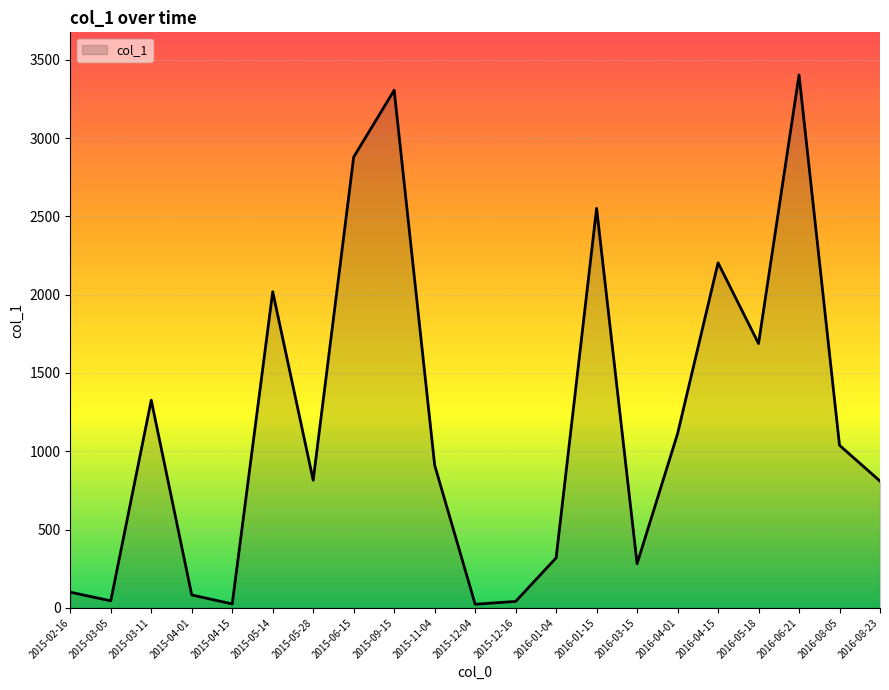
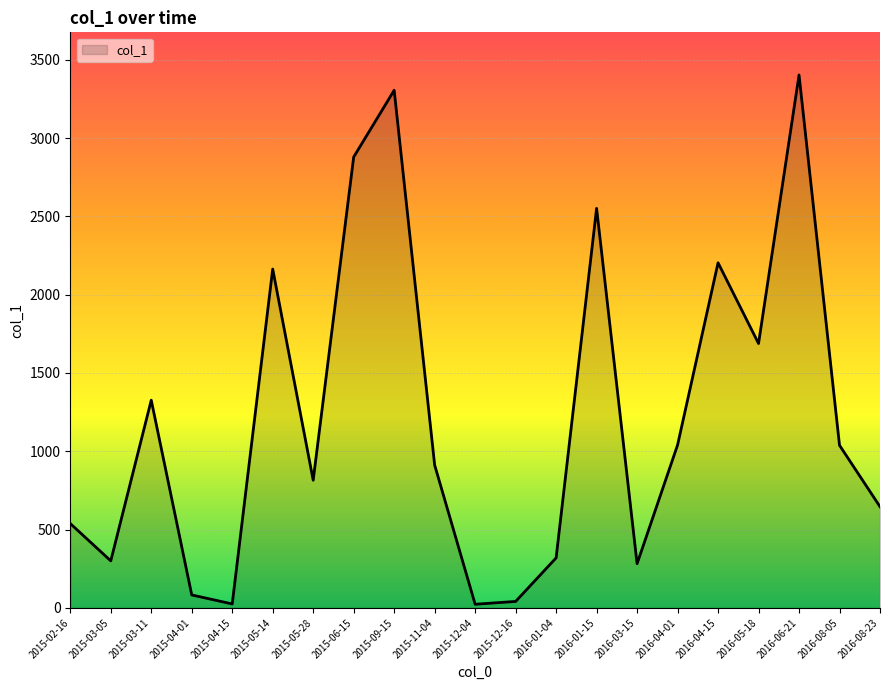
  {
-   "2015-02-16": 100,
-   "2015-03-05": 40,
+   "2015-02-16": 540,
+   "2015-03-05": 300,
    "2015-03-11": 1330,
    "2015-04-01": 80,
    "2015-04-15": 20,
-   "2015-05-14": 2020,
+   "2015-05-14": 2160,
    "2015-05-28": 820,
    "2015-06-15": 2880,
    "2015-09-15": 3310,
    "2015-11-04": 910,
    "2015-12-04": 20,
    "2015-12-16": 40,
    "2016-01-04": 320,
    "2016-01-15": 2550,
    "2016-03-15": 280,
-   "2016-04-01": 1110,
+   "2016-04-01": 1040,
    "2016-04-15": 2200,
    "2016-05-18": 1690,
    "2016-06-21": 3400,
    "2016-08-05": 1040,
-   "2016-08-23": 810
+   "2016-08-23": 650
  }
